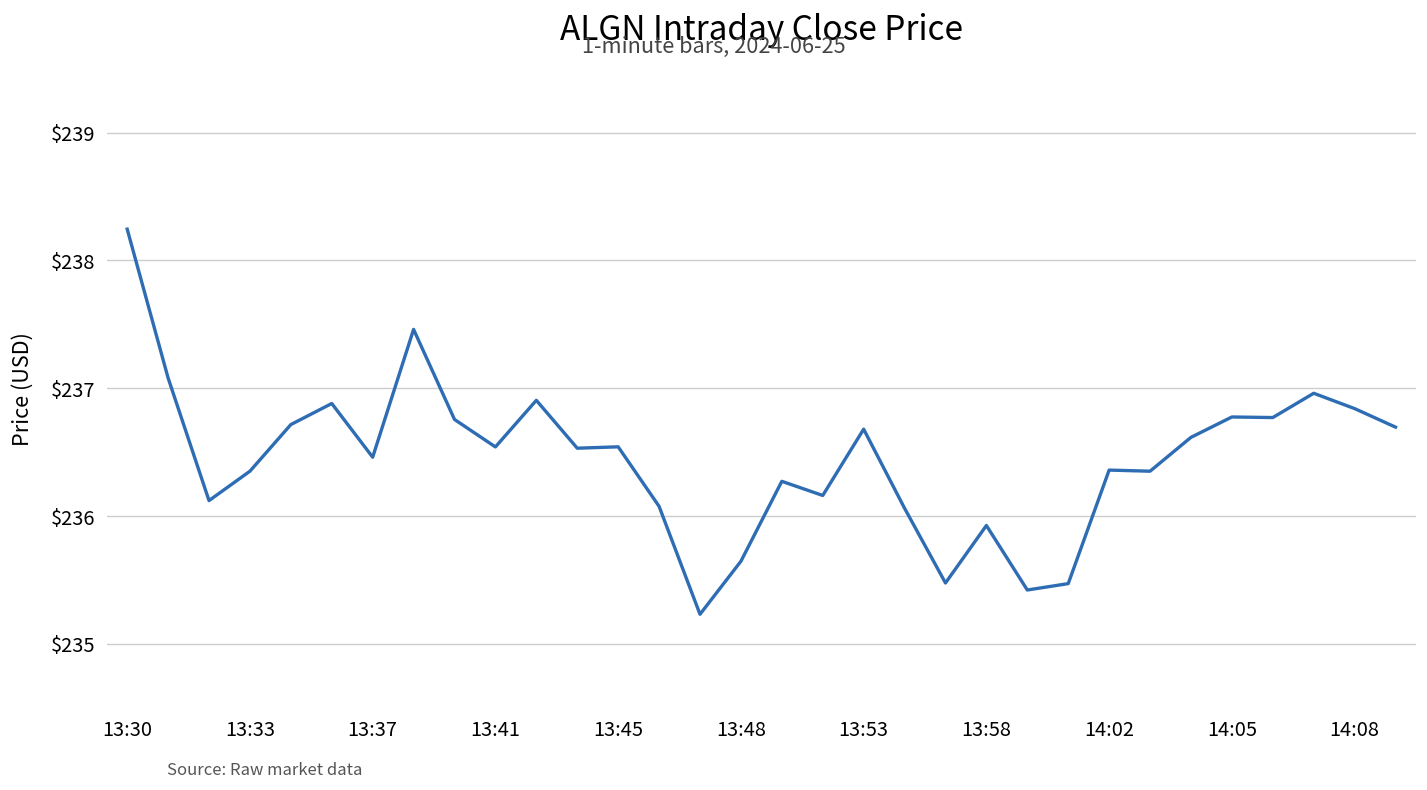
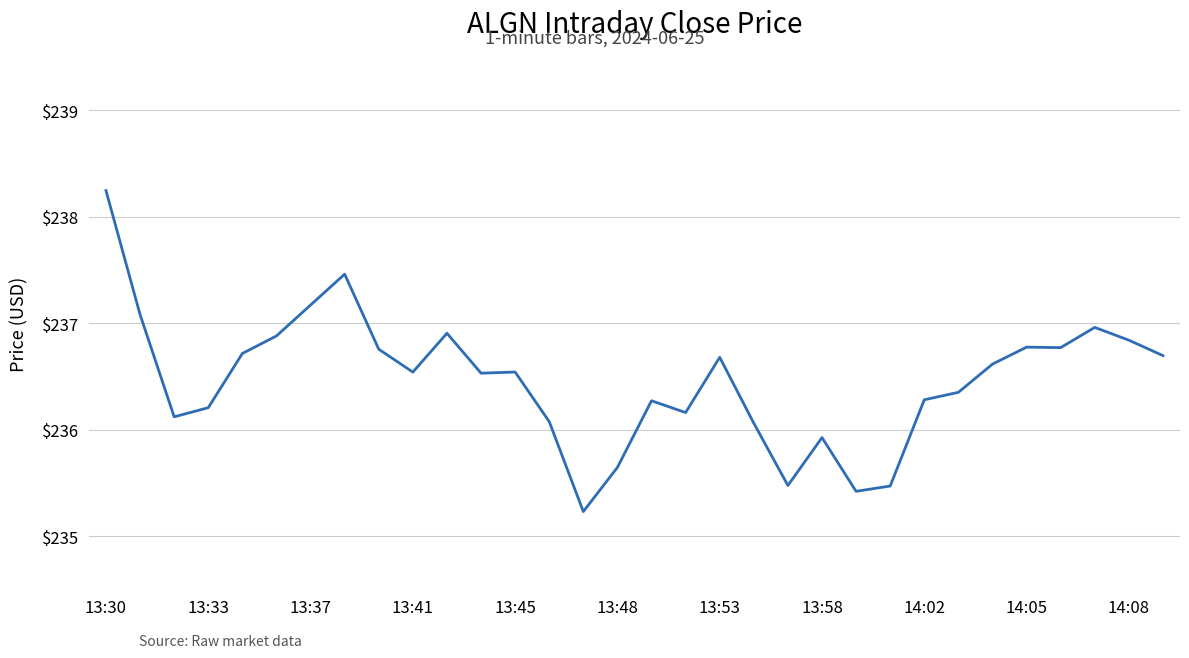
  {
    "13:30": "$238.24",
-   "13:33": "$236.35",
-   "13:37": "$236.46",
+   "13:33": "$236.21",
+   "13:37": "$237.17",
    "13:41": "$236.54",
    "13:45": "$236.54",
    "13:48": "$235.65",
    "13:53": "$236.68",
    "13:58": "$235.93",
-   "14:02": "$236.36",
+   "14:02": "$236.28",
    "14:05": "$236.77",
    "14:08": "$236.84"
  }
